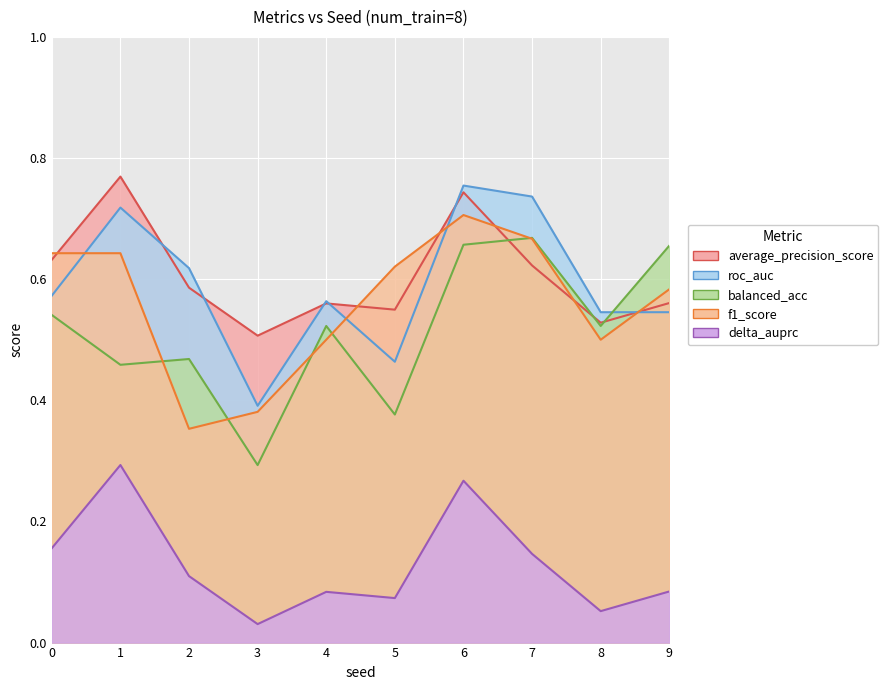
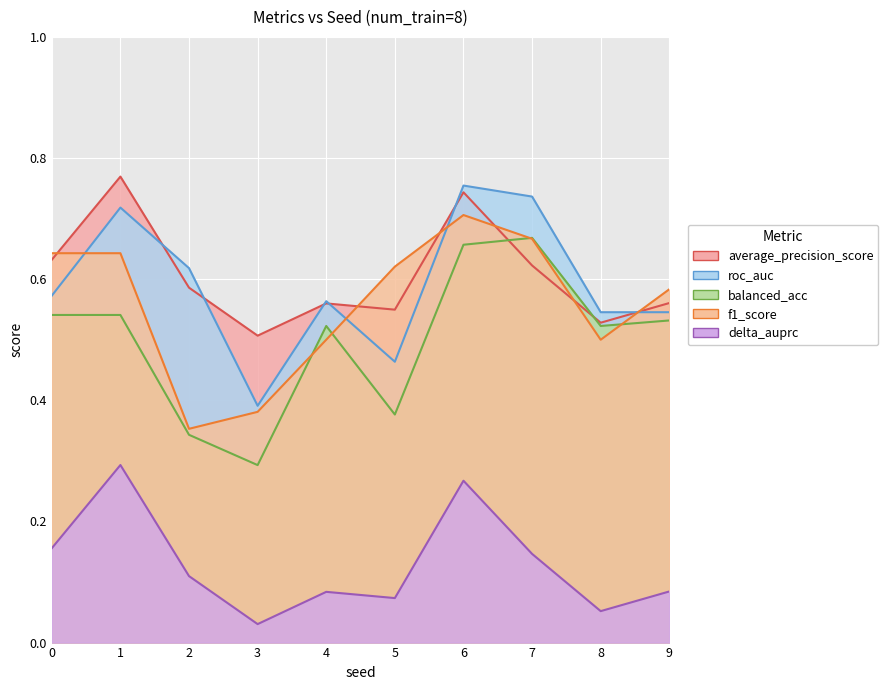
  {
    "balanced_acc": {
      "0": 0.54,
-     "1": 0.46,
-     "2": 0.47,
+     "1": 0.54,
+     "2": 0.34,
      "3": 0.29,
      "4": 0.52,
      "5": 0.38,
      "6": 0.66,
      "8": 0.52,
-     "9": 0.66
+     "9": 0.53
    }
  }
